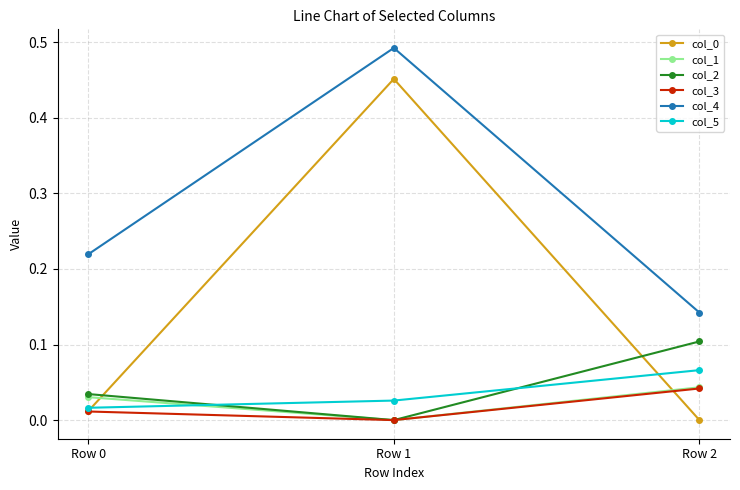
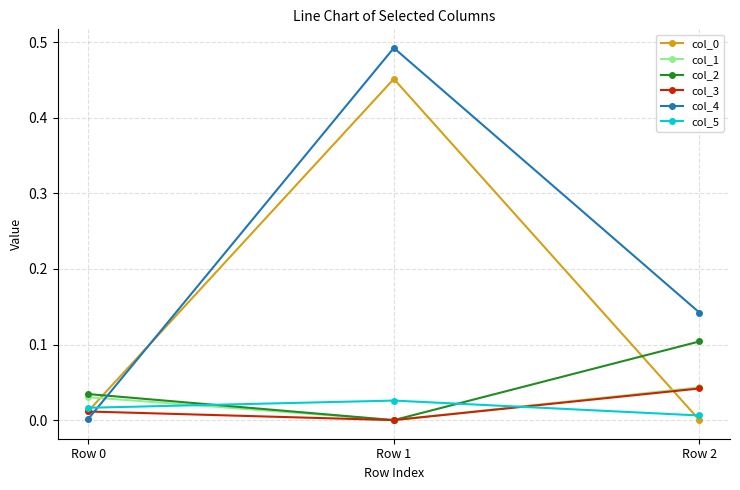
  {
    "col_0": {
      "Row 1": 0.45,
      "Row 2": 0.00
    },
    "col_1": {
      "Row 0": 0.03
    },
    "col_2": {
      "Row 0": 0.03,
      "Row 2": 0.10
    },
    "col_4": {
-     "Row 0": 0.22,
+     "Row 0": 0.00,
      "Row 1": 0.49,
      "Row 2": 0.14
    },
    "col_5": {
      "Row 0": 0.02,
      "Row 1": 0.03,
-     "Row 2": 0.07
+     "Row 2": 0.01
    }
  }
